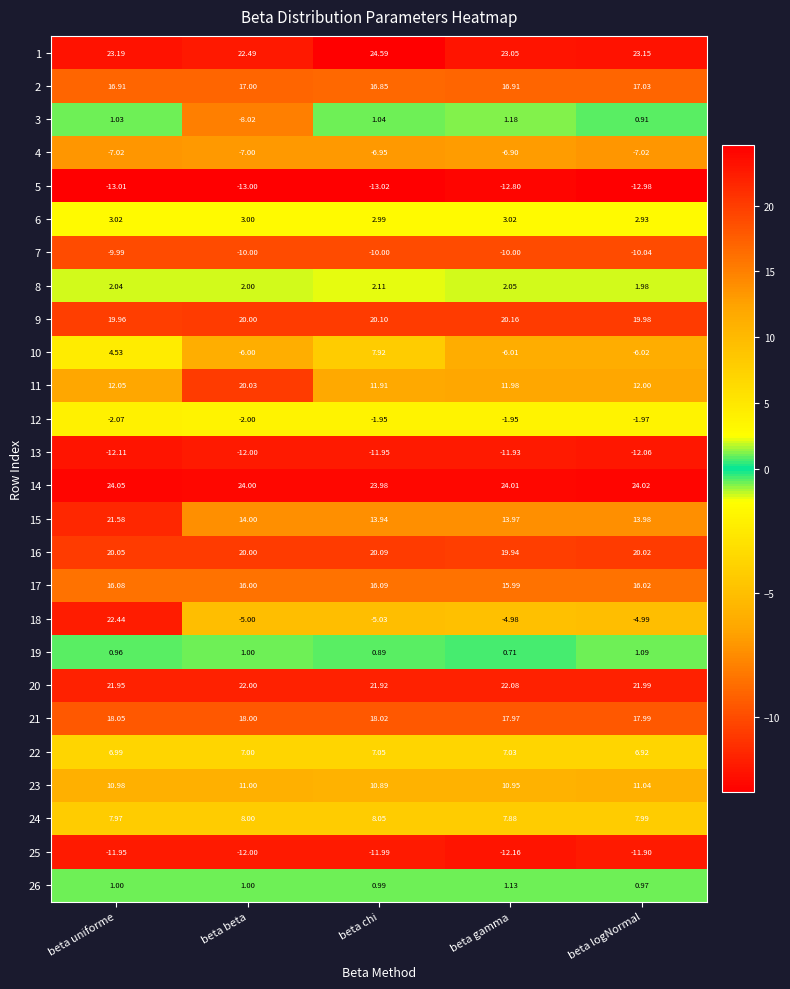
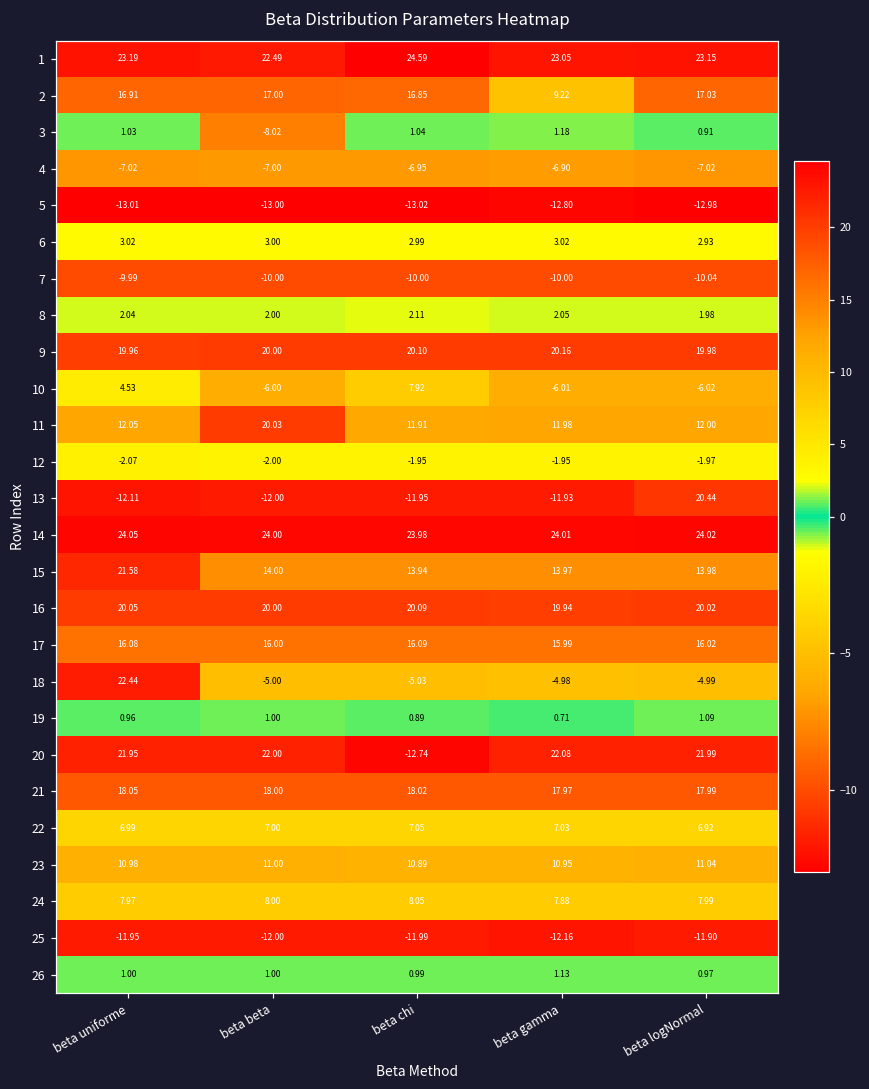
  {
    "1": {
      "beta uniforme": 23.19,
      "beta beta": 22.49,
      "beta chi": 24.59,
      "beta gamma": 23.05,
      "beta logNormal": 23.15
    },
    "2": {
      "beta uniforme": 16.91,
      "beta beta": 17.00,
      "beta chi": 16.85,
-     "beta gamma": 16.91,
+     "beta gamma": 9.22,
      "beta logNormal": 17.03
    },
    "3": {
      "beta uniforme": 1.03,
      "beta beta": -8.02,
      "beta chi": 1.04,
      "beta gamma": 1.18,
      "beta logNormal": 0.91
    },
    "4": {
      "beta uniforme": -7.02,
      "beta beta": -7.00,
      "beta chi": -6.95,
      "beta gamma": -6.90,
      "beta logNormal": -7.02
    },
    "5": {
      "beta uniforme": -13.01,
      "beta beta": -13.00,
      "beta chi": -13.02,
      "beta gamma": -12.80,
      "beta logNormal": -12.98
    },
    "6": {
      "beta uniforme": 3.02,
      "beta beta": 3.00,
      "beta chi": 2.99,
      "beta gamma": 3.02,
      "beta logNormal": 2.93
    },
    "7": {
      "beta uniforme": -9.99,
      "beta beta": -10.00,
      "beta chi": -10.00,
      "beta gamma": -10.00,
      "beta logNormal": -10.04
    },
    "8": {
      "beta uniforme": 2.04,
      "beta beta": 2.00,
      "beta chi": 2.11,
      "beta gamma": 2.05,
      "beta logNormal": 1.98
    },
    "9": {
      "beta uniforme": 19.96,
      "beta beta": 20.00,
      "beta chi": 20.10,
      "beta gamma": 20.16,
      "beta logNormal": 19.98
    },
    "10": {
      "beta uniforme": 4.53,
      "beta beta": -6.00,
      "beta chi": 7.92,
      "beta gamma": -6.01,
      "beta logNormal": -6.02
    },
    "11": {
      "beta uniforme": 12.05,
      "beta beta": 20.03,
      "beta chi": 11.91,
      "beta gamma": 11.98,
      "beta logNormal": 12.00
    },
    "12": {
      "beta uniforme": -2.07,
      "beta beta": -2.00,
      "beta chi": -1.95,
      "beta gamma": -1.95,
      "beta logNormal": -1.97
    },
    "13": {
      "beta uniforme": -12.11,
      "beta beta": -12.00,
      "beta chi": -11.95,
      "beta gamma": -11.93,
-     "beta logNormal": -12.06
+     "beta logNormal": 20.44
    },
    "14": {
      "beta uniforme": 24.05,
      "beta beta": 24.00,
      "beta chi": 23.98,
      "beta gamma": 24.01,
      "beta logNormal": 24.02
    },
    "15": {
      "beta uniforme": 21.58,
      "beta beta": 14.00,
      "beta chi": 13.94,
      "beta gamma": 13.97,
      "beta logNormal": 13.98
    },
    "16": {
      "beta uniforme": 20.05,
      "beta beta": 20.00,
      "beta chi": 20.09,
      "beta gamma": 19.94,
      "beta logNormal": 20.02
    },
    "17": {
      "beta uniforme": 16.08,
      "beta beta": 16.00,
      "beta chi": 16.09,
      "beta gamma": 15.99,
      "beta logNormal": 16.02
    },
    "18": {
      "beta uniforme": 22.44,
      "beta beta": -5.00,
      "beta chi": -5.03,
      "beta gamma": -4.98,
      "beta logNormal": -4.99
    },
    "19": {
      "beta uniforme": 0.96,
      "beta beta": 1.00,
      "beta chi": 0.89,
      "beta gamma": 0.71,
      "beta logNormal": 1.09
    },
    "20": {
      "beta uniforme": 21.95,
      "beta beta": 22.00,
-     "beta chi": 21.92,
+     "beta chi": -12.74,
      "beta gamma": 22.08,
      "beta logNormal": 21.99
    },
    "21": {
      "beta uniforme": 18.05,
      "beta beta": 18.00,
      "beta chi": 18.02,
      "beta gamma": 17.97,
      "beta logNormal": 17.99
    },
    "22": {
      "beta uniforme": 6.99,
      "beta beta": 7.00,
      "beta chi": 7.05,
      "beta gamma": 7.03,
      "beta logNormal": 6.92
    },
    "23": {
      "beta uniforme": 10.98,
      "beta beta": 11.00,
      "beta chi": 10.89,
      "beta gamma": 10.95,
      "beta logNormal": 11.04
    },
    "24": {
      "beta uniforme": 7.97,
      "beta beta": 8.00,
      "beta chi": 8.05,
      "beta gamma": 7.88,
      "beta logNormal": 7.99
    },
    "25": {
      "beta uniforme": -11.95,
      "beta beta": -12.00,
      "beta chi": -11.99,
      "beta gamma": -12.16,
      "beta logNormal": -11.90
    },
    "26": {
      "beta uniforme": 1.00,
      "beta beta": 1.00,
      "beta chi": 0.99,
      "beta gamma": 1.13,
      "beta logNormal": 0.97
    }
  }
